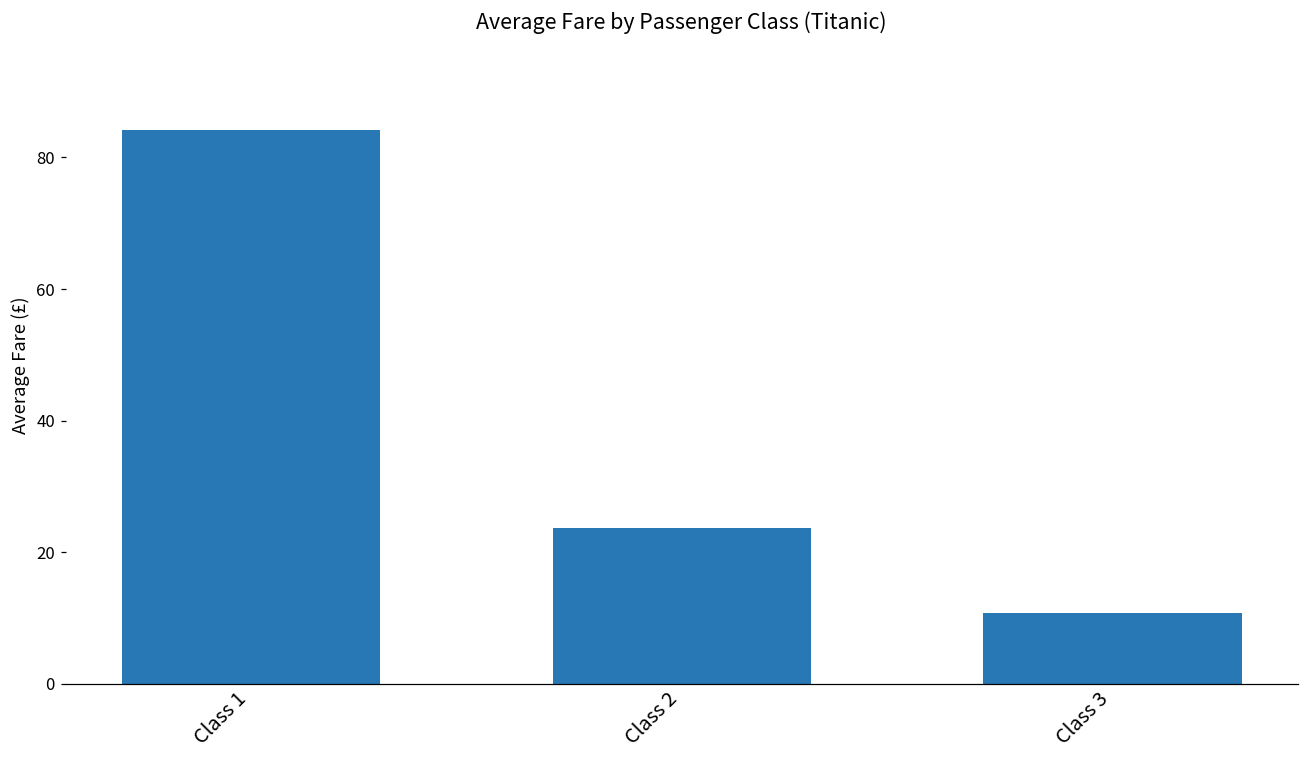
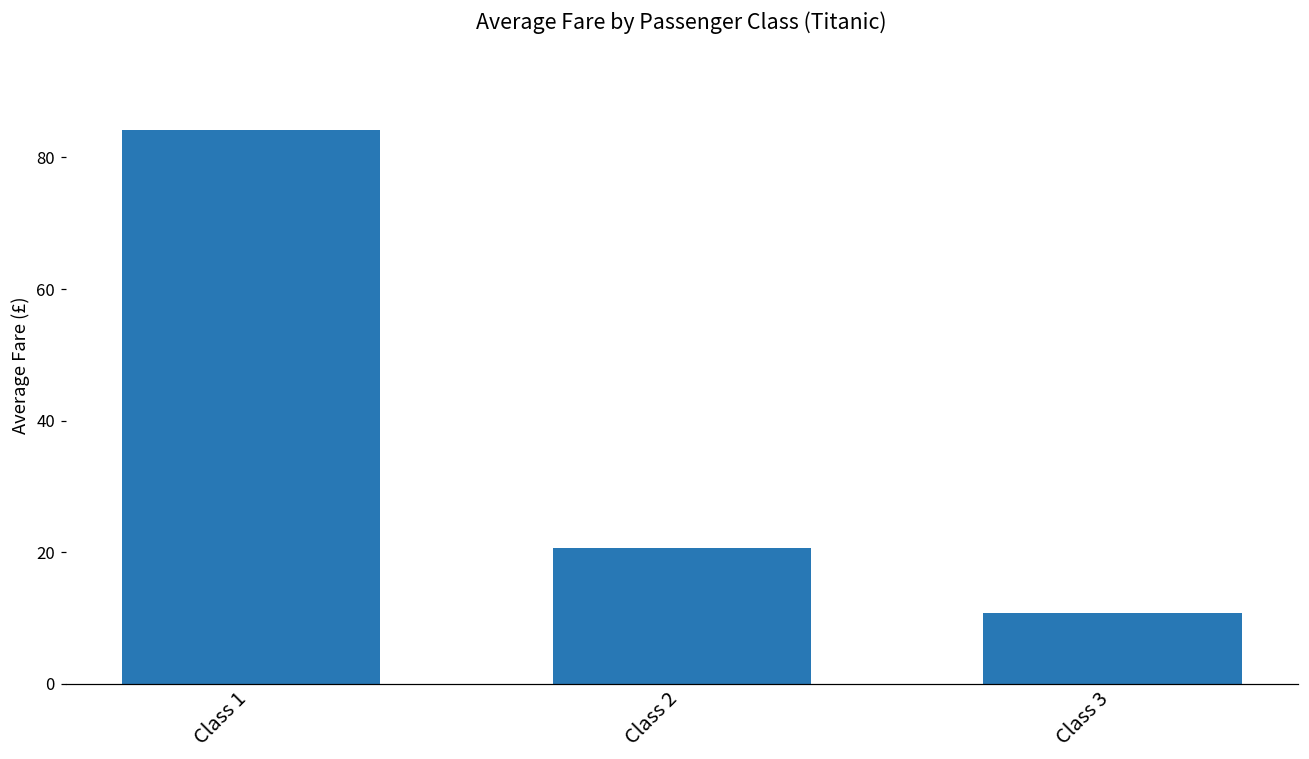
  {
    "Class 1": 84,
-   "Class 2": 24,
+   "Class 2": 21,
    "Class 3": 11
  }
